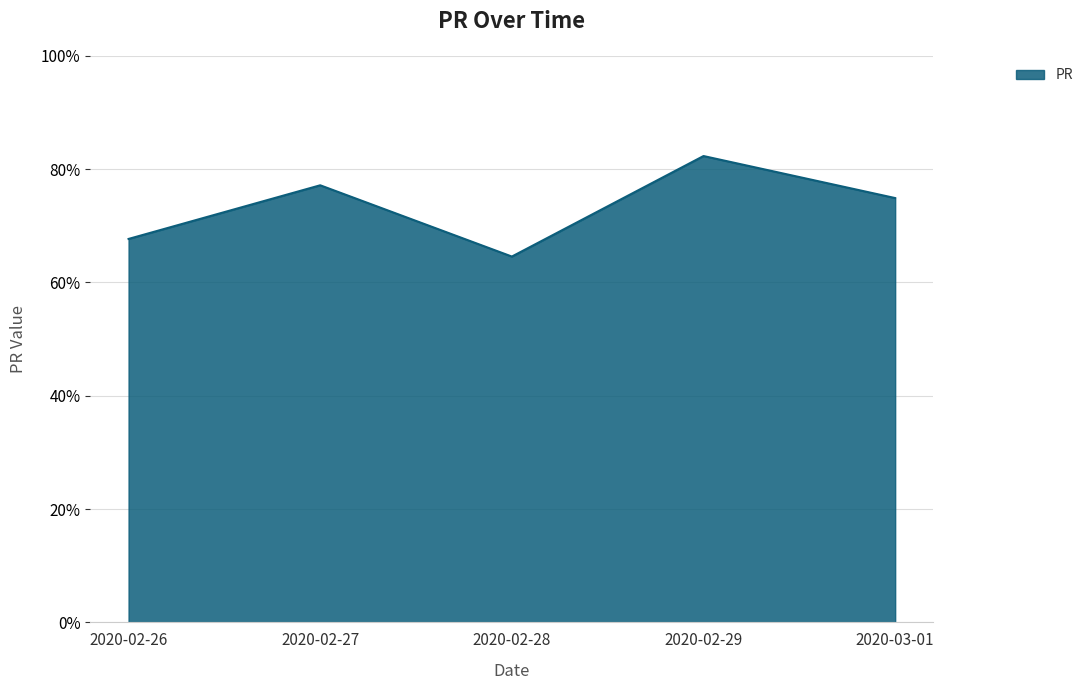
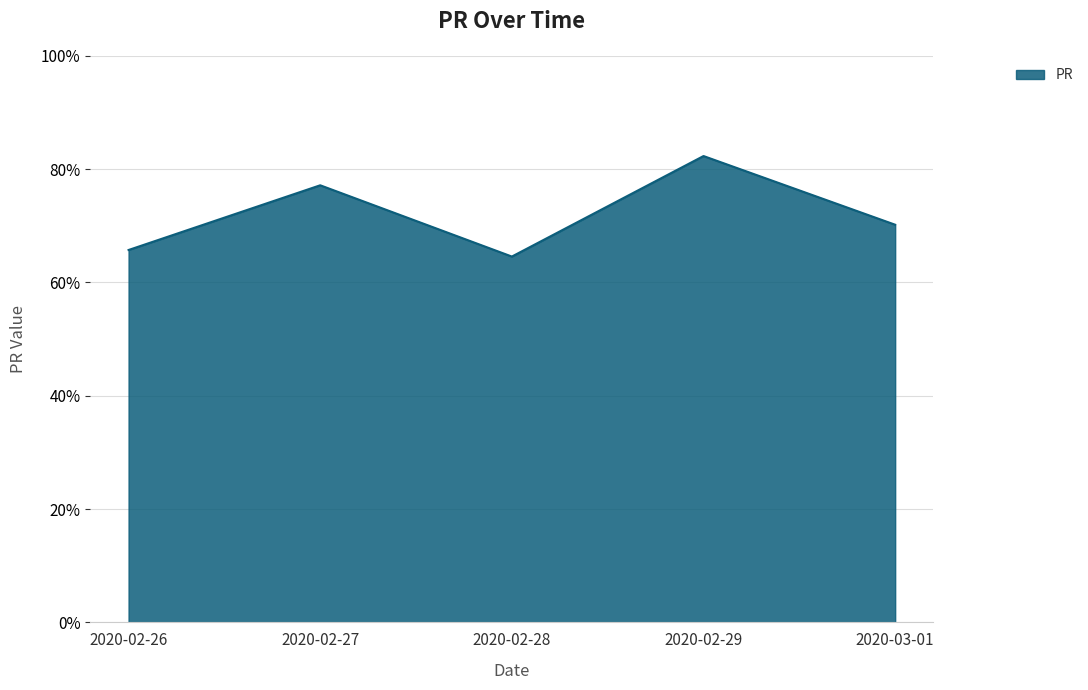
  {
-   "2020-02-26": "68%",
+   "2020-02-26": "66%",
    "2020-02-27": "77%",
    "2020-02-28": "65%",
    "2020-02-29": "82%",
-   "2020-03-01": "75%"
+   "2020-03-01": "70%"
  }
